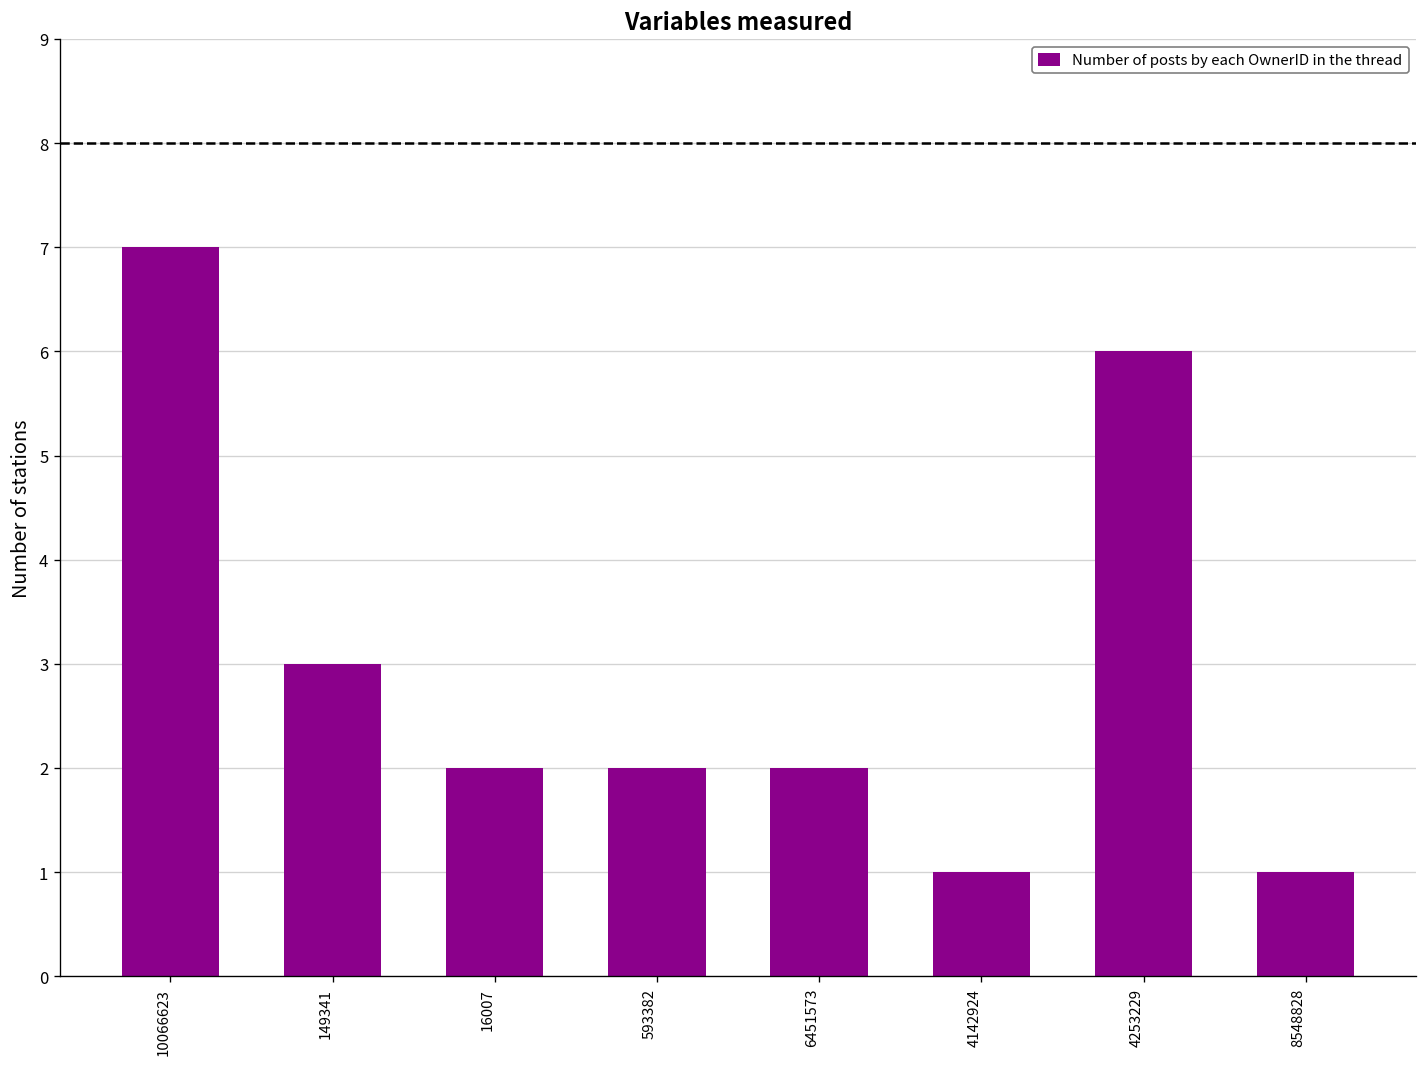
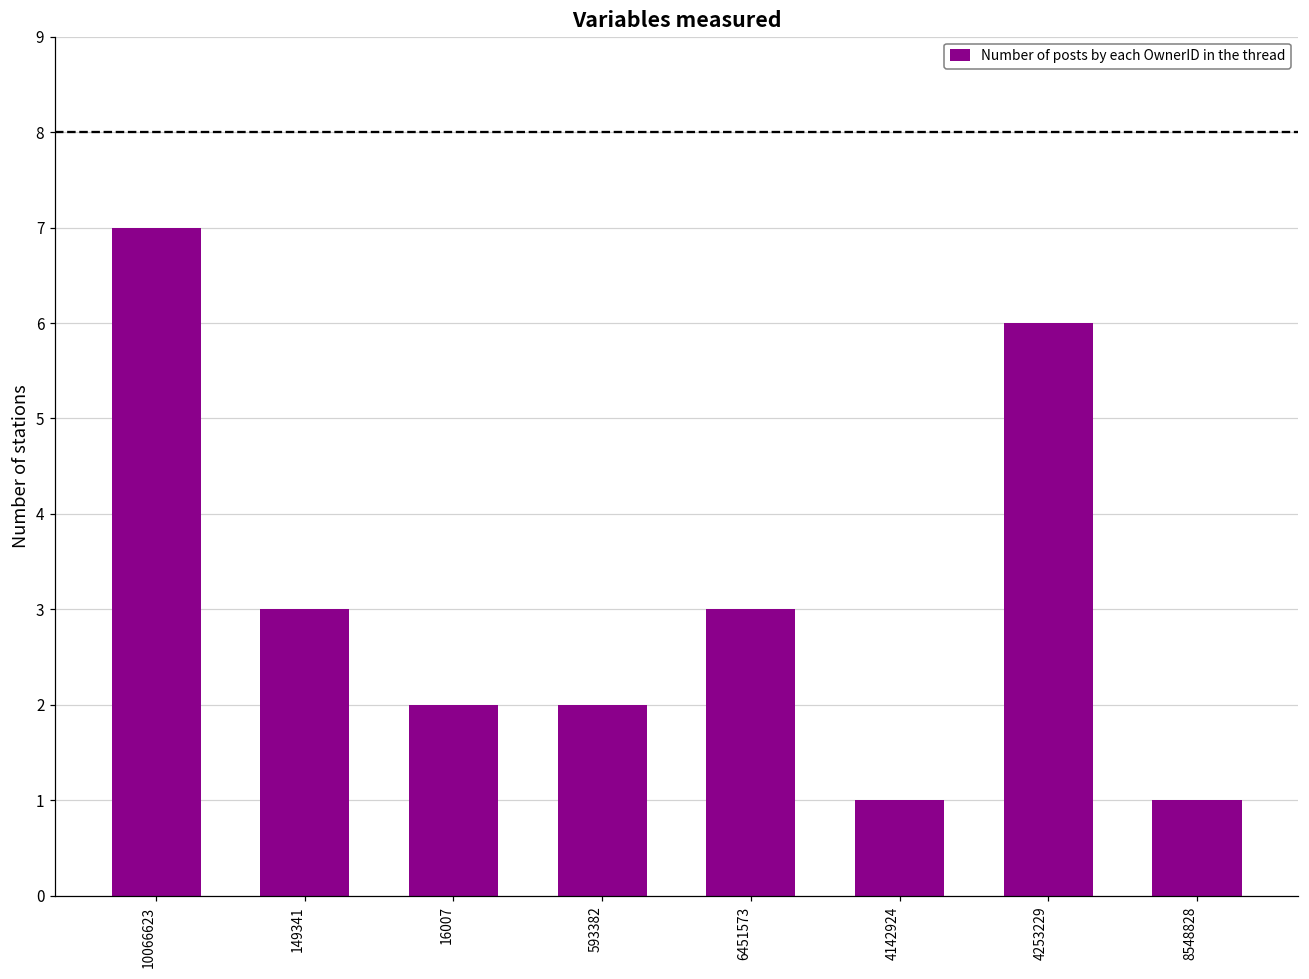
  {
    "10066623": 7,
    "149341": 3,
    "16007": 2,
    "593382": 2,
-   "6451573": 2,
+   "6451573": 3,
    "4142924": 1,
    "4253229": 6,
    "8548828": 1
  }
